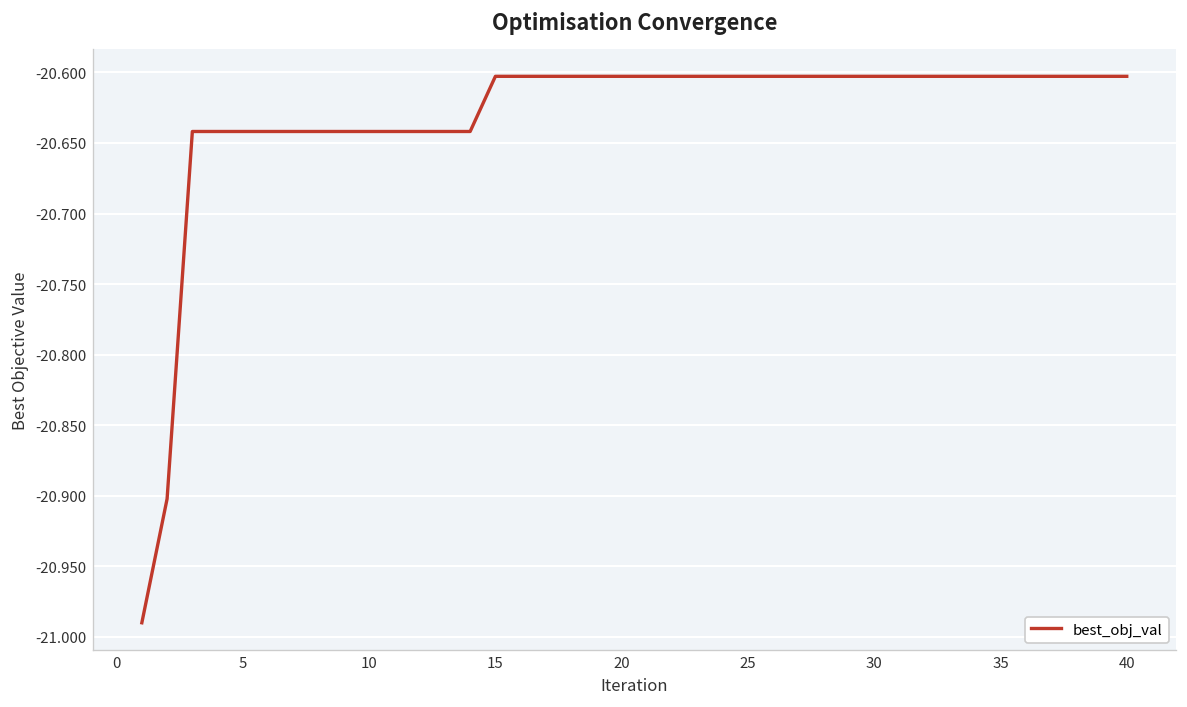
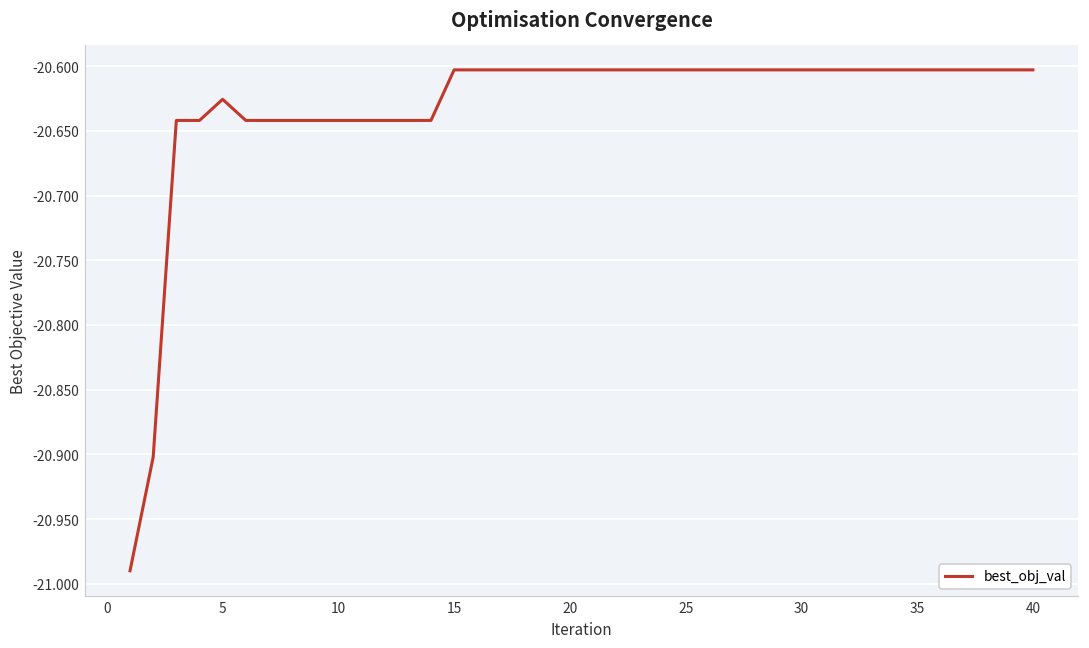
  {
-   "5": -20.642,
+   "5": -20.626,
    "10": -20.642,
    "15": -20.603,
    "20": -20.603,
    "25": -20.603,
    "30": -20.603,
    "35": -20.603,
    "40": -20.603
  }
